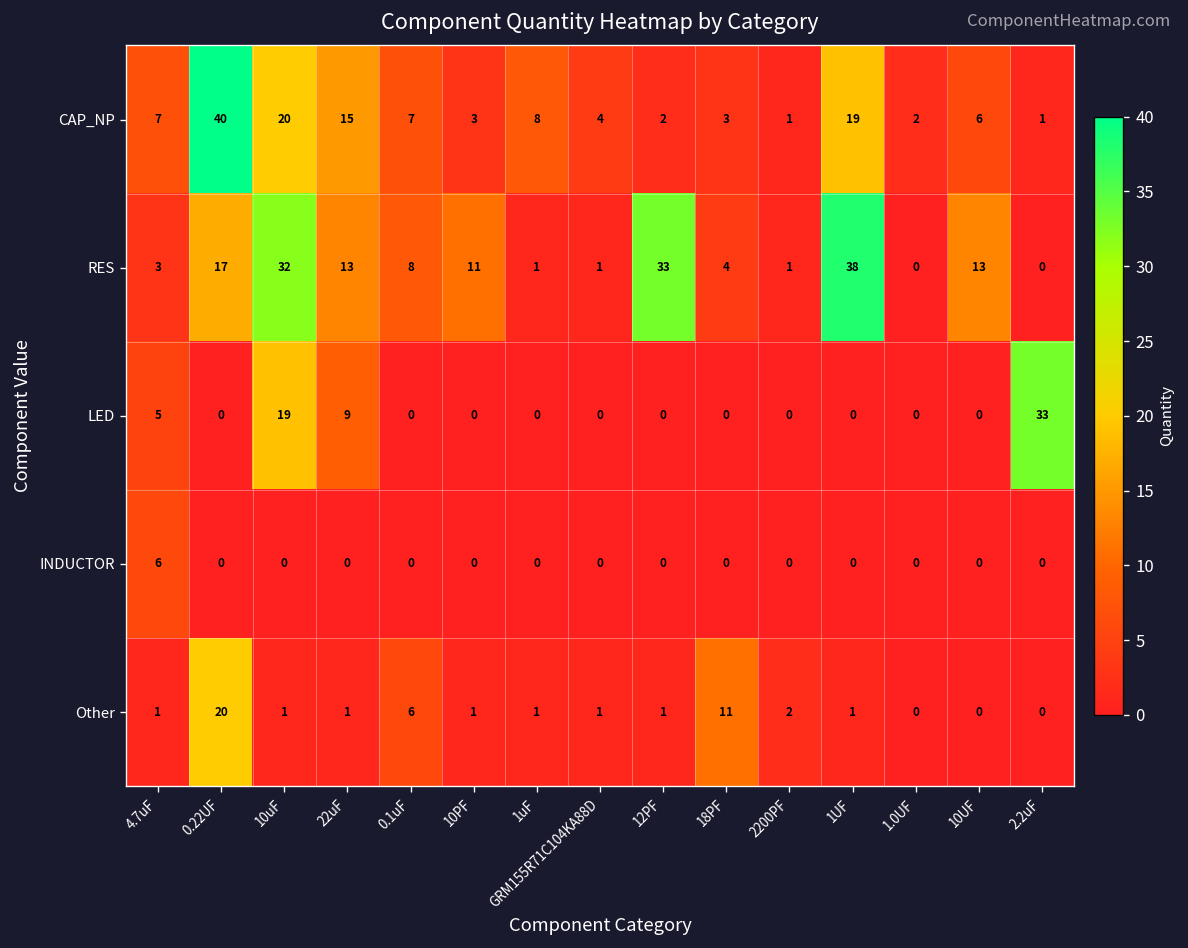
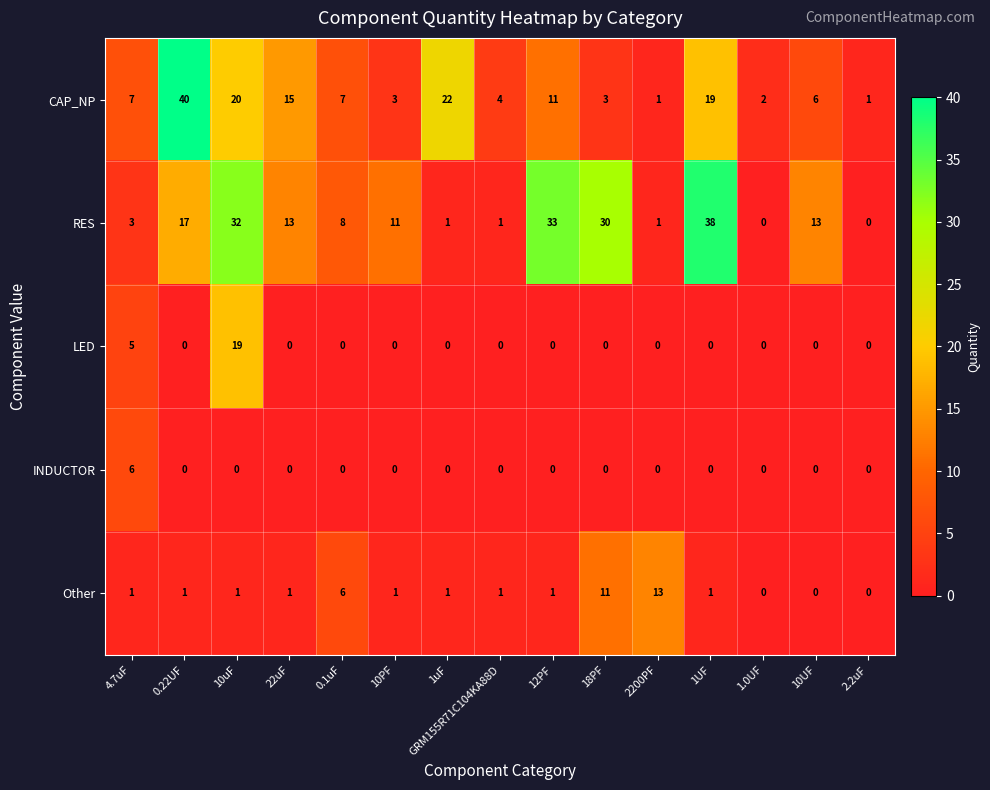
  {
    "CAP_NP": {
      "4.7uF": 7,
      "0.22UF": 40,
      "10uF": 20,
      "22uF": 15,
      "0.1uF": 7,
      "10PF": 3,
-     "1uF": 8,
+     "1uF": 22,
      "GRM155R71C104KA88D": 4,
-     "12PF": 2,
+     "12PF": 11,
      "18PF": 3,
      "2200PF": 1,
      "1UF": 19,
      "1.0UF": 2,
      "10UF": 6,
      "2.2uF": 1
    },
    "RES": {
      "4.7uF": 3,
      "0.22UF": 17,
      "10uF": 32,
      "22uF": 13,
      "0.1uF": 8,
      "10PF": 11,
      "1uF": 1,
      "GRM155R71C104KA88D": 1,
      "12PF": 33,
-     "18PF": 4,
+     "18PF": 30,
      "2200PF": 1,
      "1UF": 38,
      "1.0UF": 0,
      "10UF": 13,
      "2.2uF": 0
    },
    "LED": {
      "4.7uF": 5,
      "0.22UF": 0,
      "10uF": 19,
-     "22uF": 9,
+     "22uF": 0,
      "0.1uF": 0,
      "10PF": 0,
      "1uF": 0,
      "GRM155R71C104KA88D": 0,
      "12PF": 0,
      "18PF": 0,
      "2200PF": 0,
      "1UF": 0,
      "1.0UF": 0,
      "10UF": 0,
-     "2.2uF": 33
+     "2.2uF": 0
    },
    "INDUCTOR": {
      "4.7uF": 6,
      "0.22UF": 0,
      "10uF": 0,
      "22uF": 0,
      "0.1uF": 0,
      "10PF": 0,
      "1uF": 0,
      "GRM155R71C104KA88D": 0,
      "12PF": 0,
      "18PF": 0,
      "2200PF": 0,
      "1UF": 0,
      "1.0UF": 0,
      "10UF": 0,
      "2.2uF": 0
    },
    "Other": {
      "4.7uF": 1,
-     "0.22UF": 20,
+     "0.22UF": 1,
      "10uF": 1,
      "22uF": 1,
      "0.1uF": 6,
      "10PF": 1,
      "1uF": 1,
      "GRM155R71C104KA88D": 1,
      "12PF": 1,
      "18PF": 11,
-     "2200PF": 2,
+     "2200PF": 13,
      "1UF": 1,
      "1.0UF": 0,
      "10UF": 0,
      "2.2uF": 0
    }
  }
